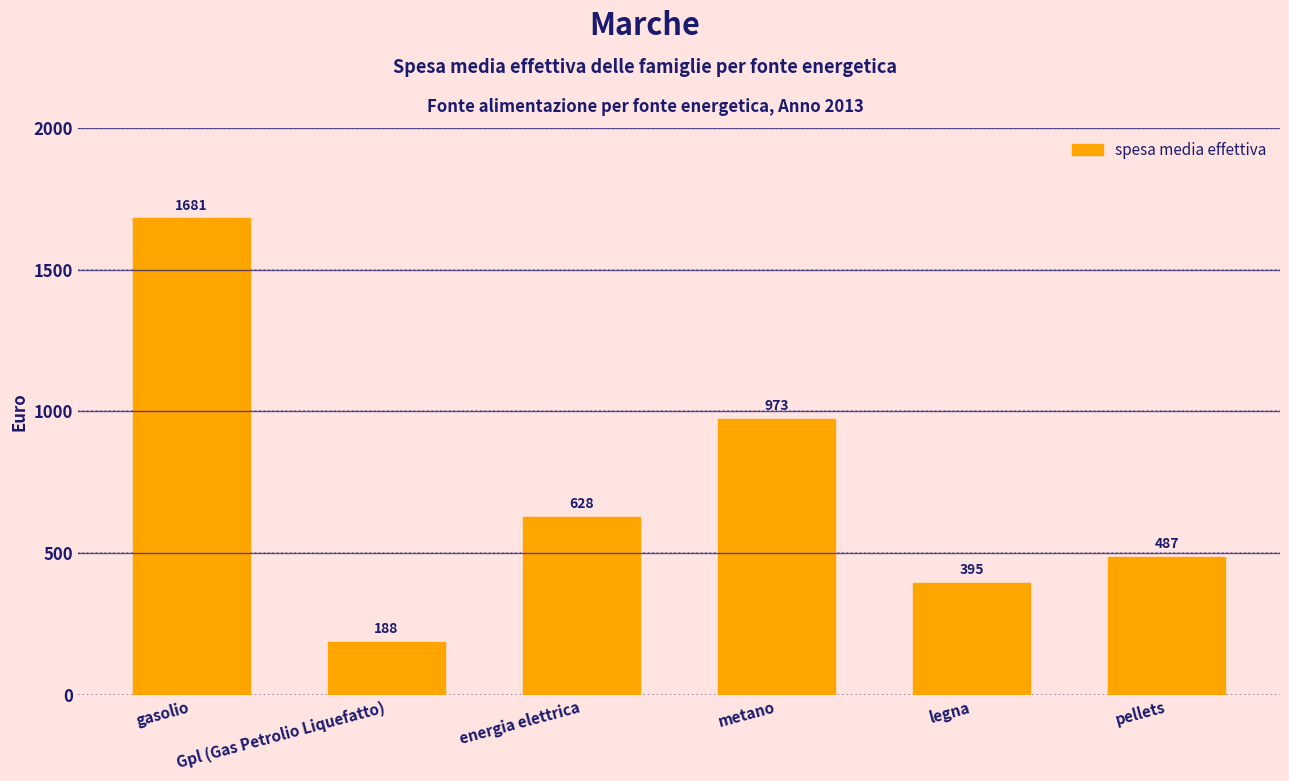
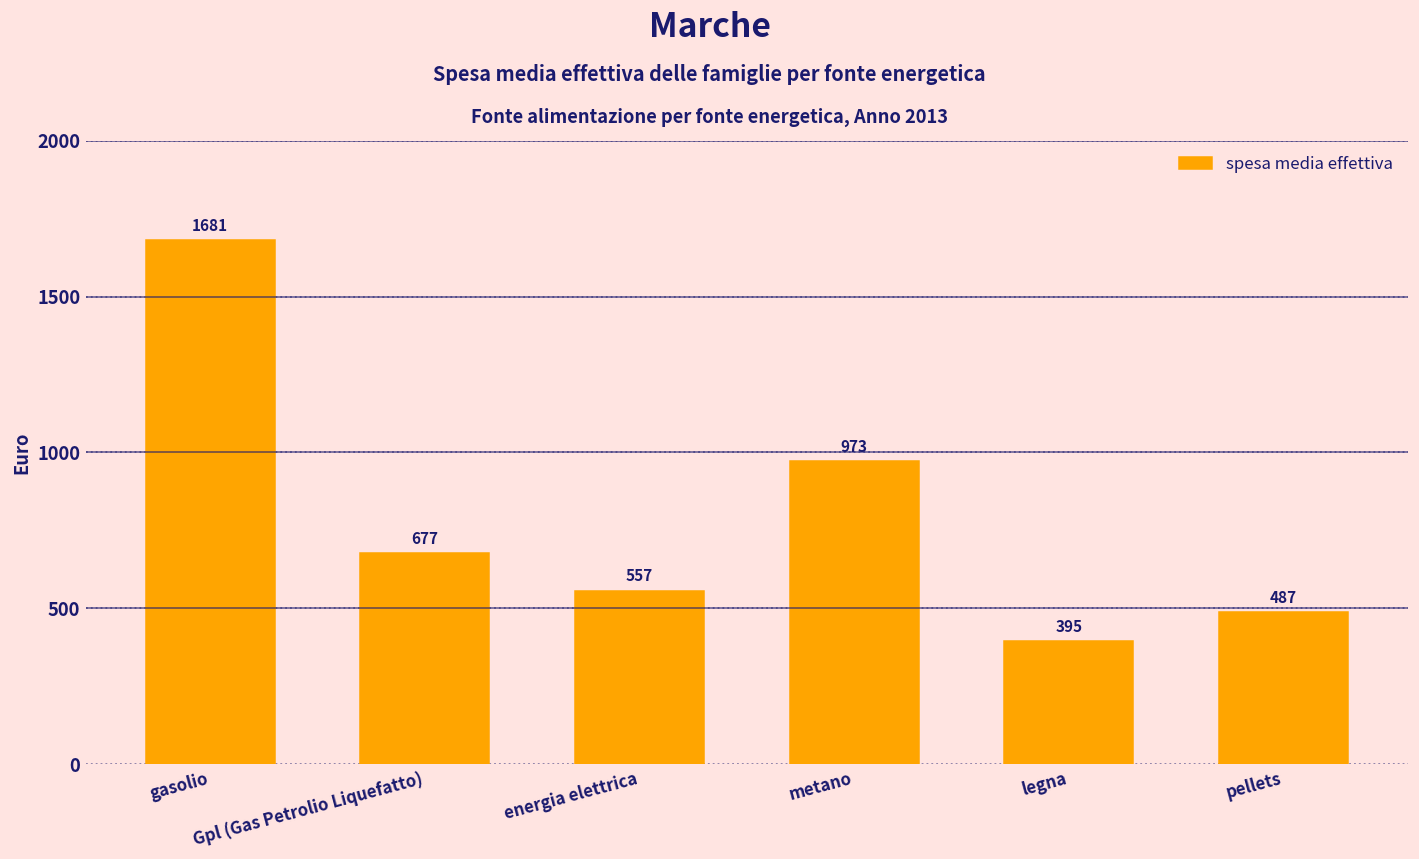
  {
    "gasolio": 1681,
-   "Gpl (Gas Petrolio Liquefatto)": 188,
-   "energia elettrica": 628,
+   "Gpl (Gas Petrolio Liquefatto)": 677,
+   "energia elettrica": 557,
    "metano": 973,
    "legna": 395,
    "pellets": 487
  }
